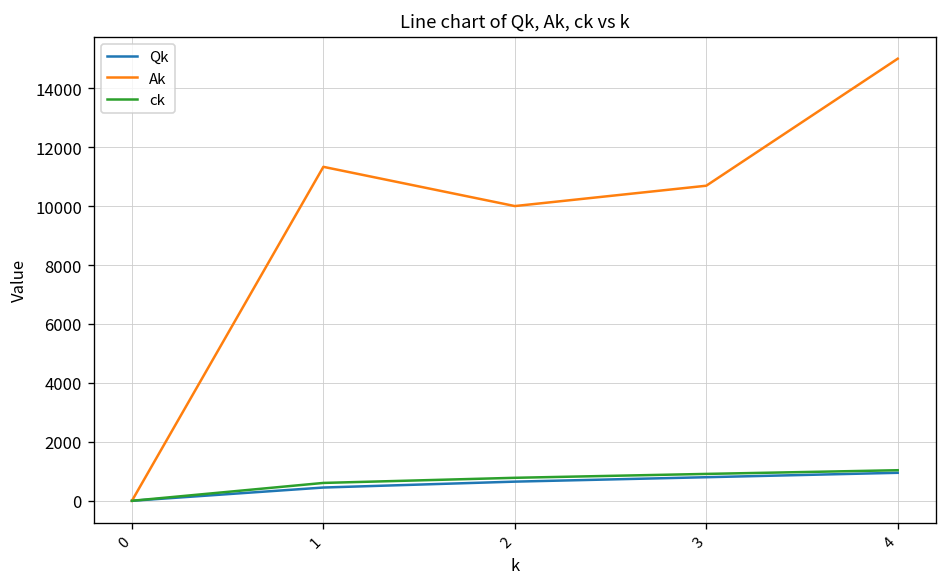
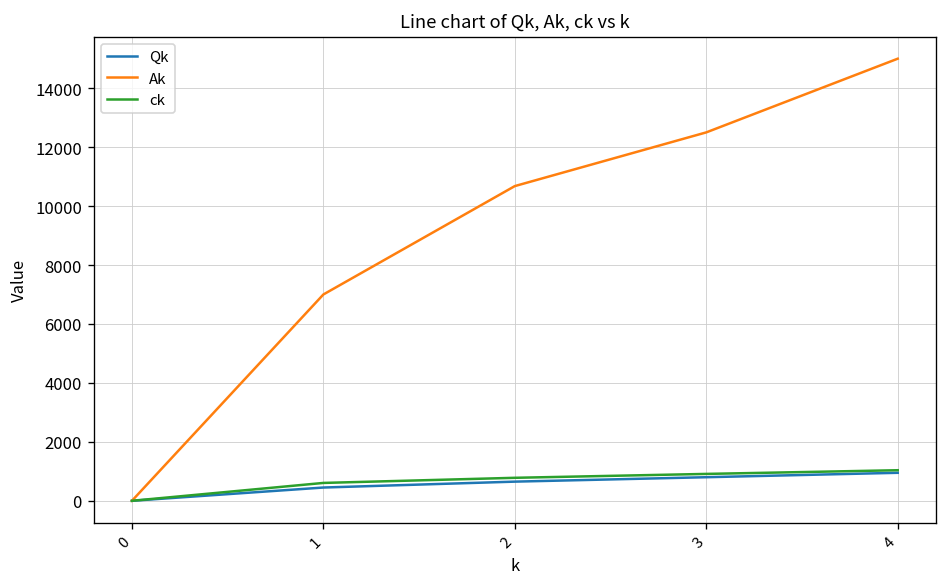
  {
    "Qk": {
      "1": 500,
      "2": 700,
      "3": 800
    },
    "Ak": {
-     "1": 11300,
-     "2": 10000,
-     "3": 10700,
+     "1": 7000,
+     "2": 10700,
+     "3": 12500,
      "4": 15000
    },
    "ck": {
      "1": 600,
      "2": 800,
      "3": 900
    }
  }
